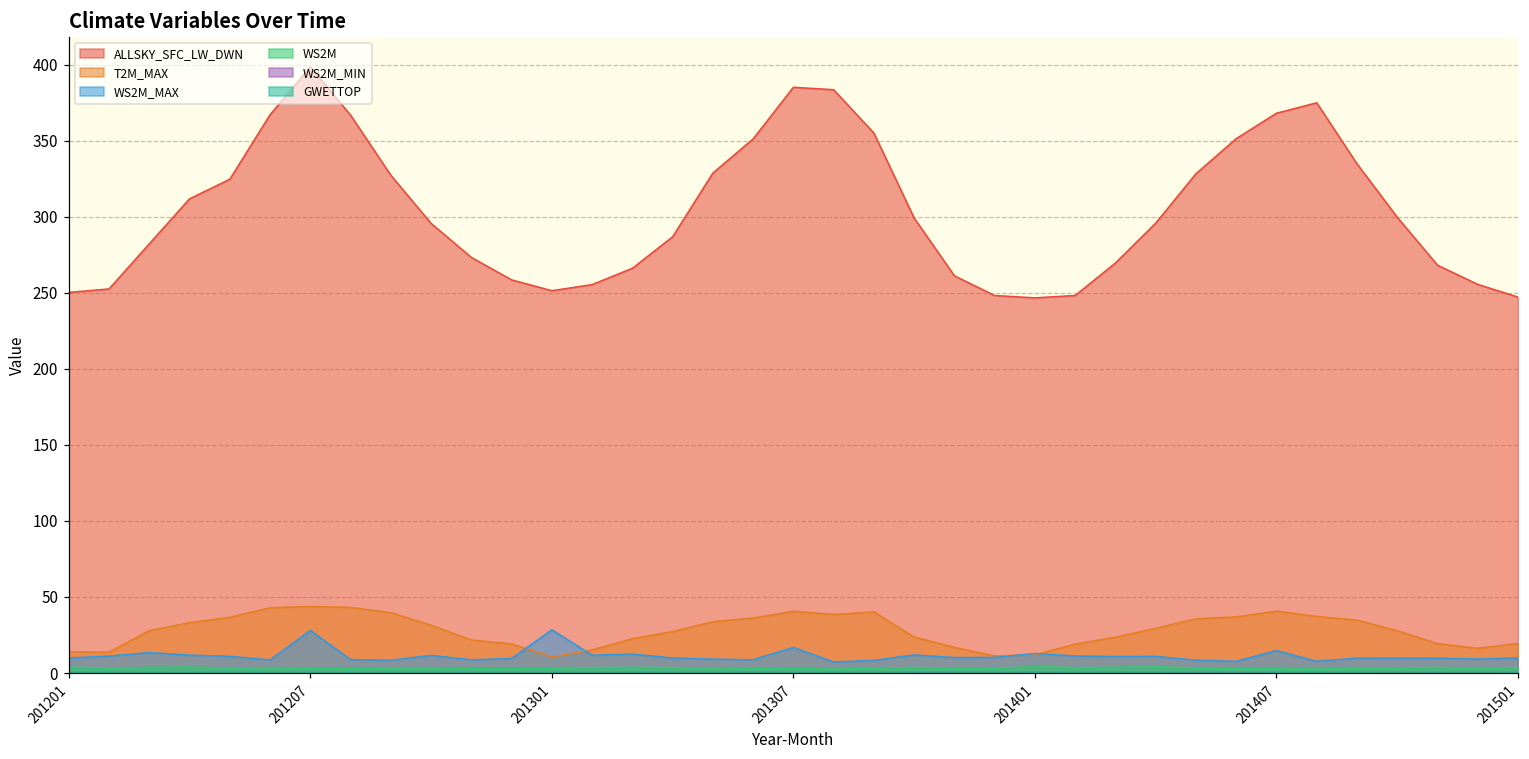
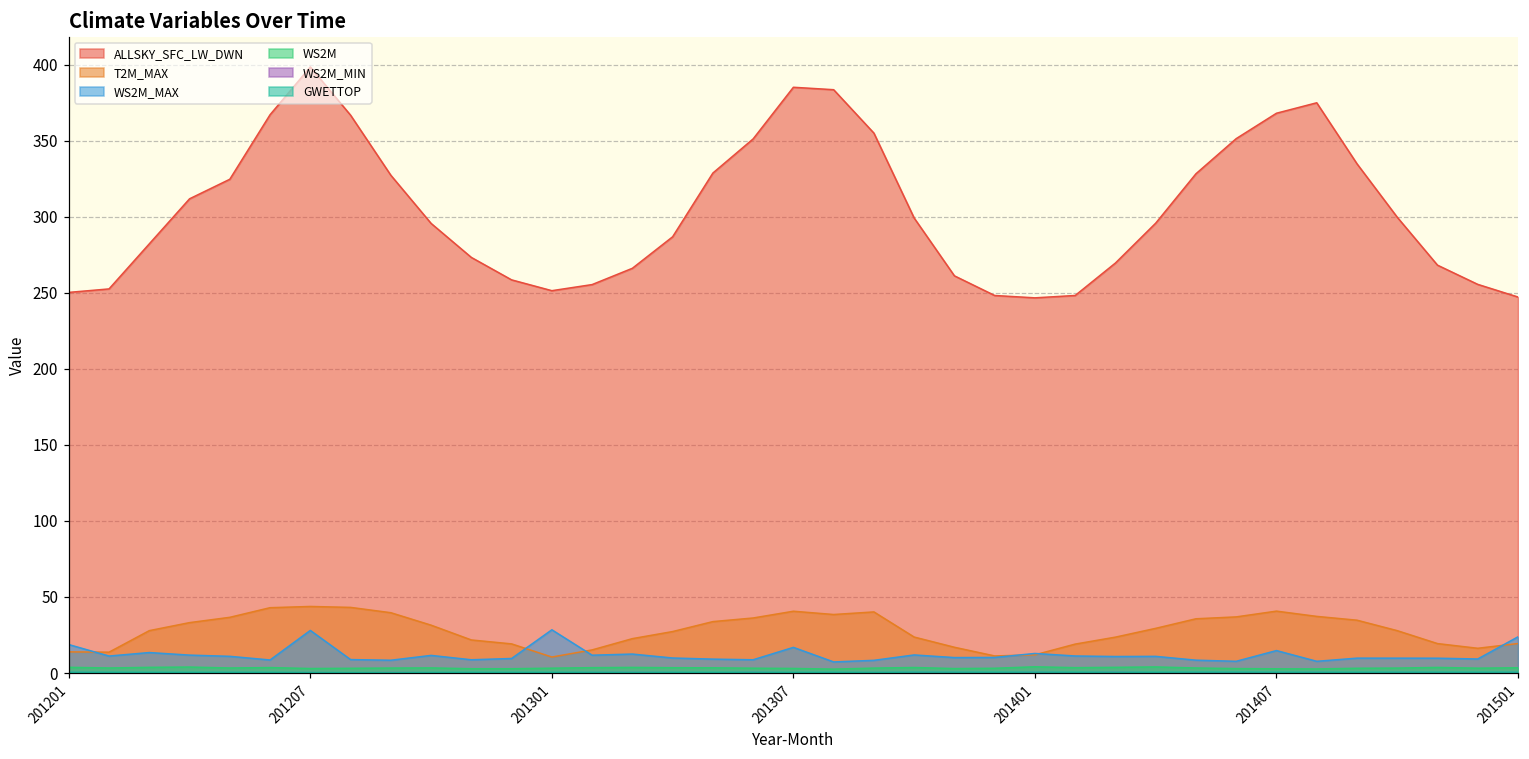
  {
    "WS2M_MAX": {
-     "201201": 10,
+     "201201": 19,
      "201207": 28,
      "201301": 28,
      "201307": 17,
      "201407": 15,
-     "201501": 10
+     "201501": 24
    }
  }
